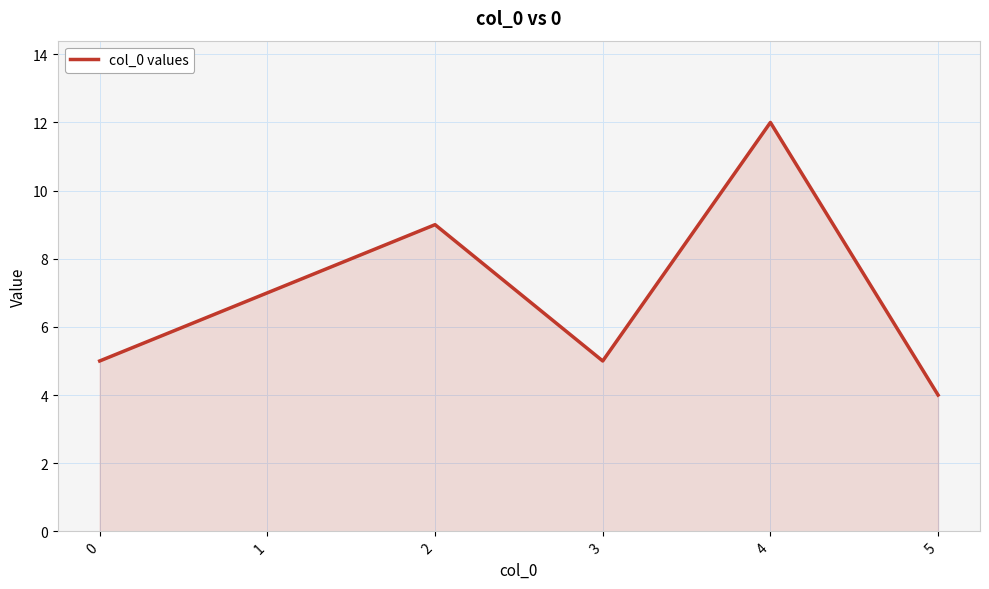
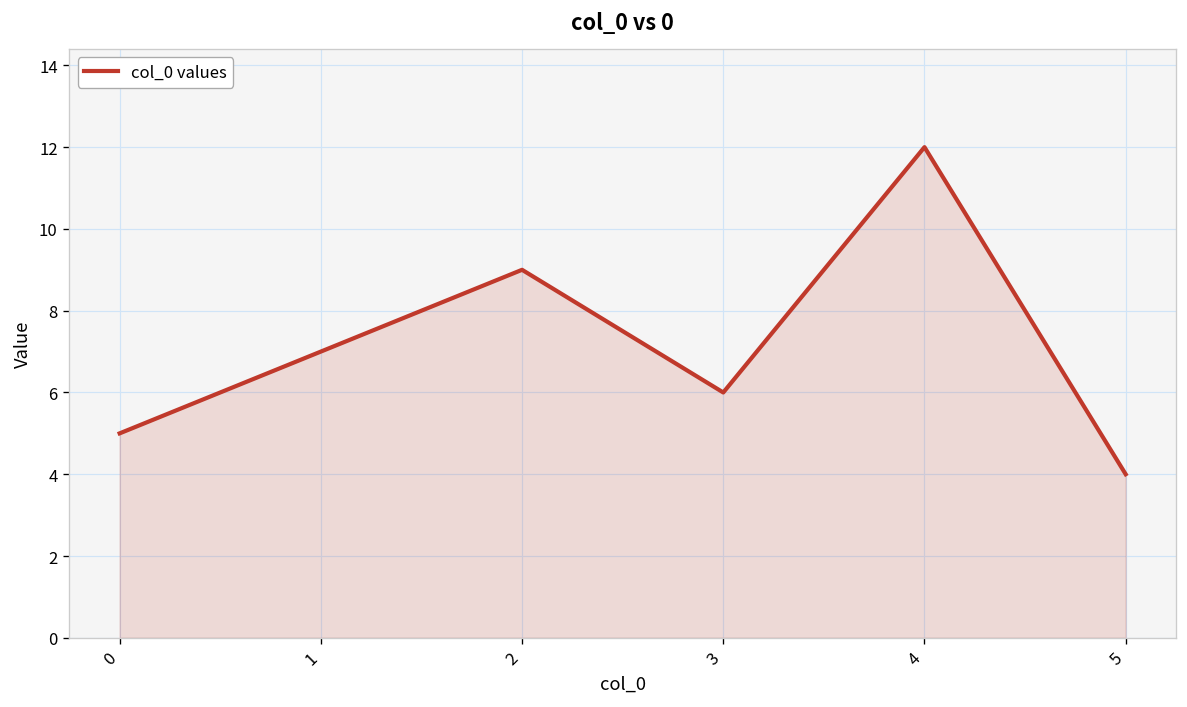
  {
    "0": 5,
    "1": 7,
    "2": 9,
-   "3": 5,
+   "3": 6,
    "4": 12,
    "5": 4
  }
